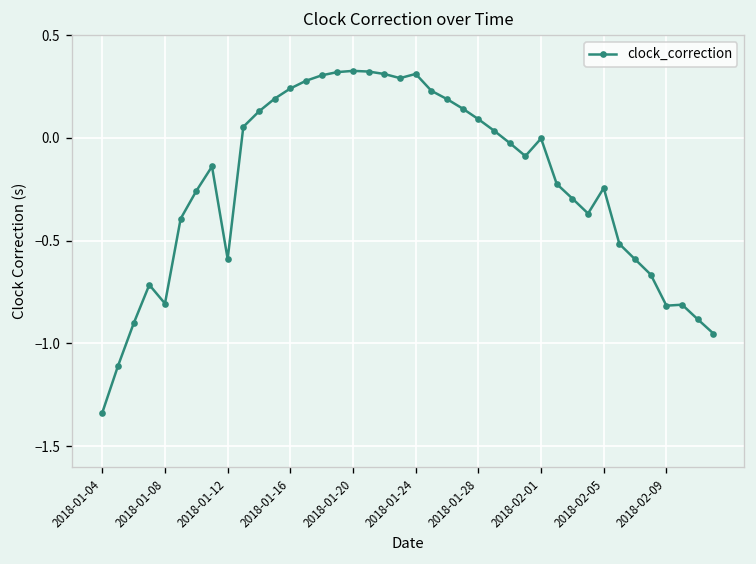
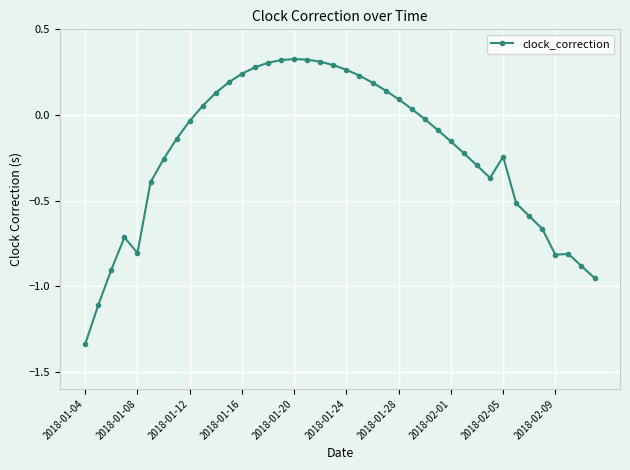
  {
    "2018-01-04": -1.34,
    "2018-01-08": -0.81,
-   "2018-01-12": -0.59,
+   "2018-01-12": -0.04,
    "2018-01-16": 0.24,
    "2018-01-20": 0.33,
-   "2018-01-24": 0.31,
+   "2018-01-24": 0.26,
    "2018-01-28": 0.09,
-   "2018-02-01": 0.00,
+   "2018-02-01": -0.15,
    "2018-02-05": -0.24,
    "2018-02-09": -0.82
  }
